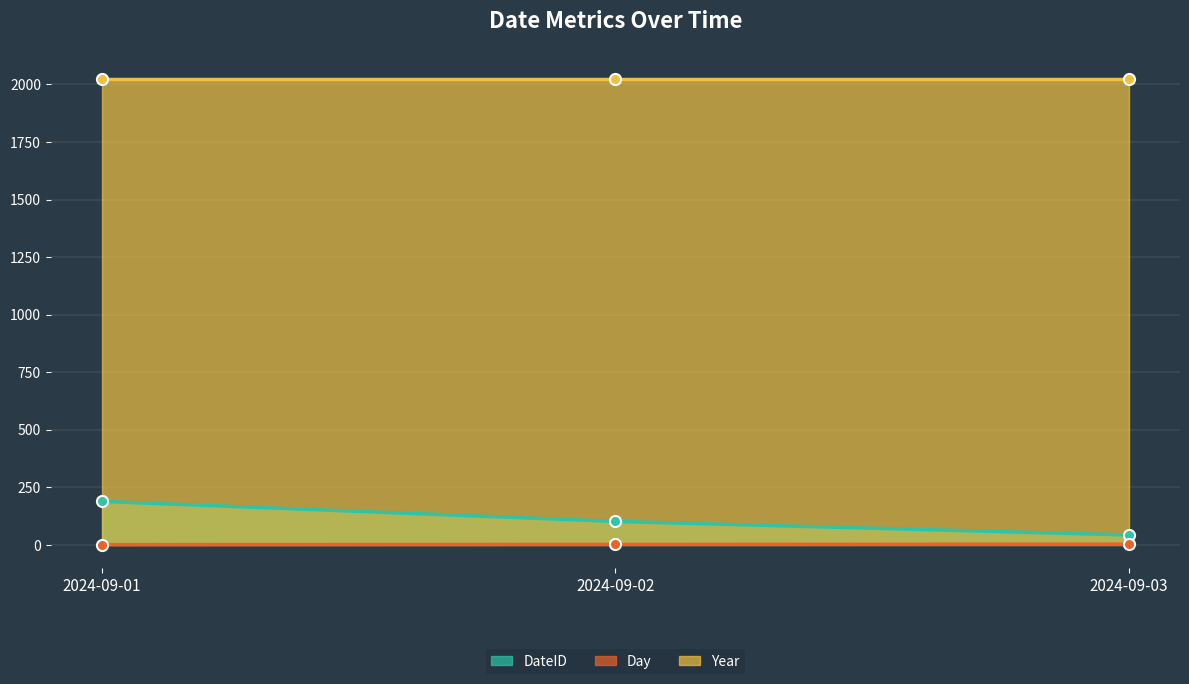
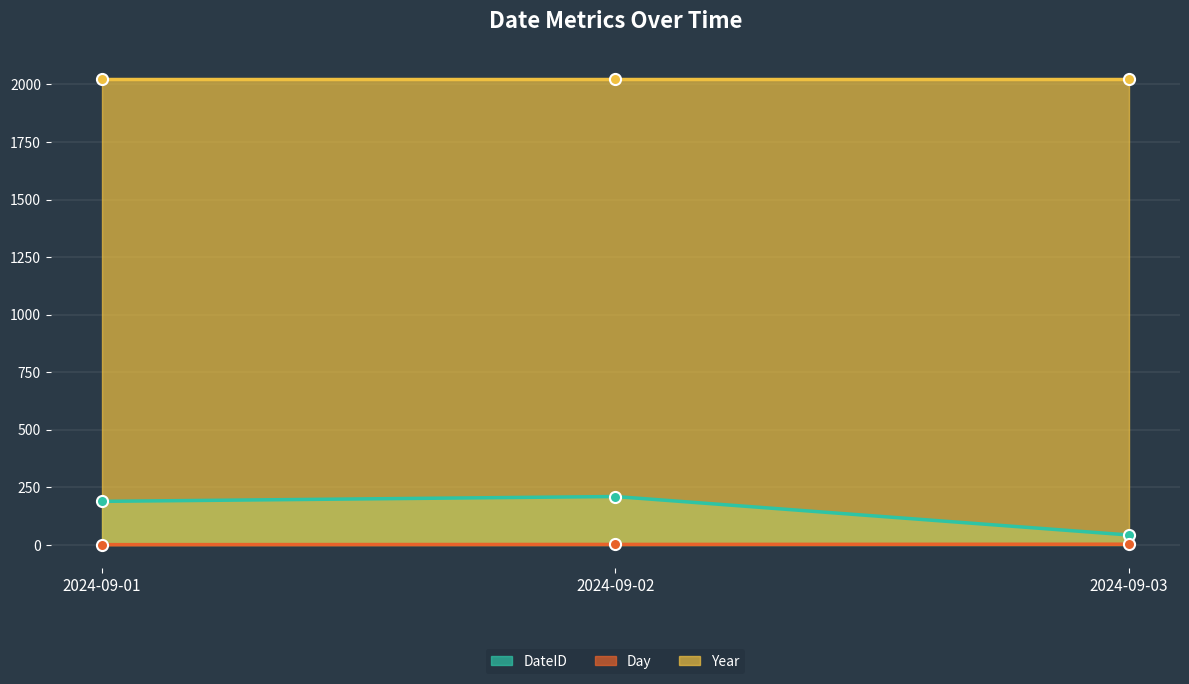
  {
    "DateID": {
      "2024-09-01": 190,
-     "2024-09-02": 100,
+     "2024-09-02": 210,
      "2024-09-03": 40
    },
    "Day": {
      "2024-09-01": 0,
      "2024-09-02": 0,
      "2024-09-03": 0
    },
    "Year": {
      "2024-09-01": 2020,
      "2024-09-02": 2020,
      "2024-09-03": 2020
    }
  }
